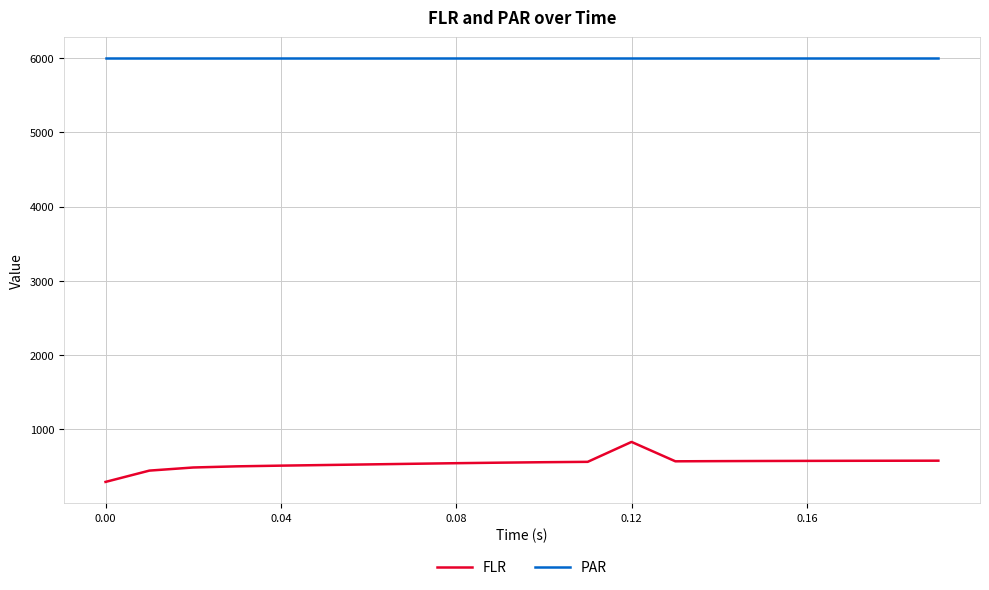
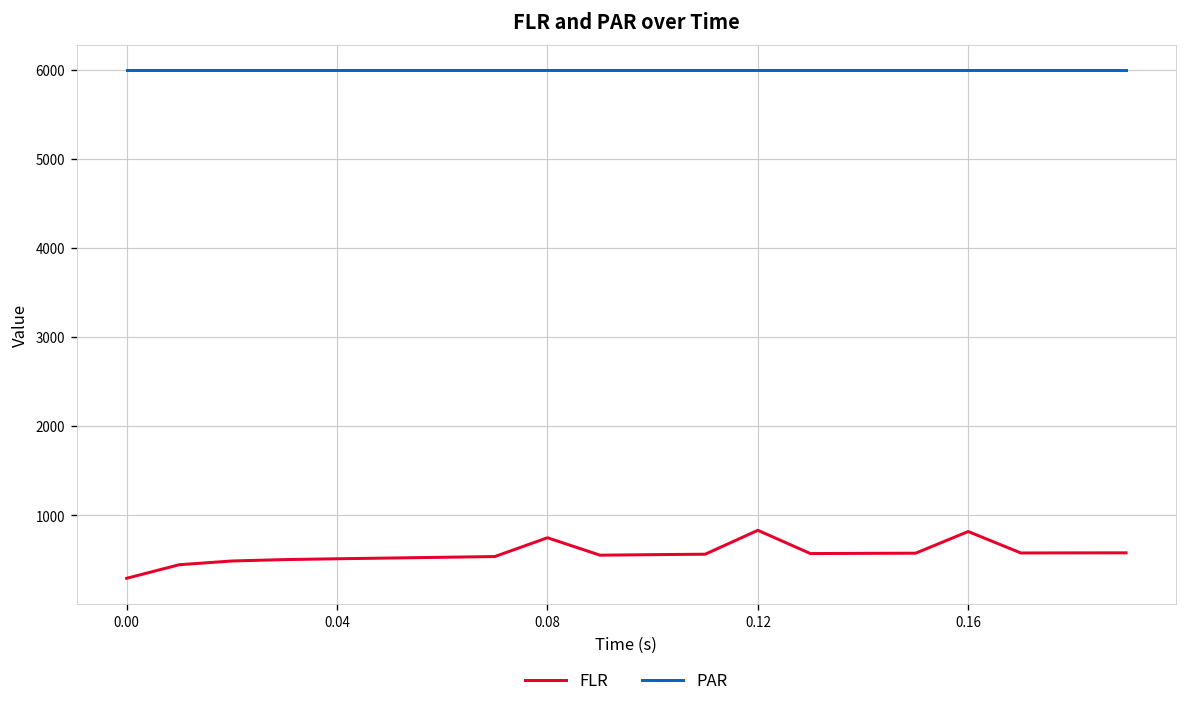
  {
    "FLR": {
      "0.00": 300,
      "0.04": 500,
-     "0.08": 500,
+     "0.08": 700,
      "0.12": 800,
-     "0.16": 600
+     "0.16": 800
    },
    "PAR": {
      "0.00": 6000,
      "0.04": 6000,
      "0.08": 6000,
      "0.12": 6000,
      "0.16": 6000
    }
  }
